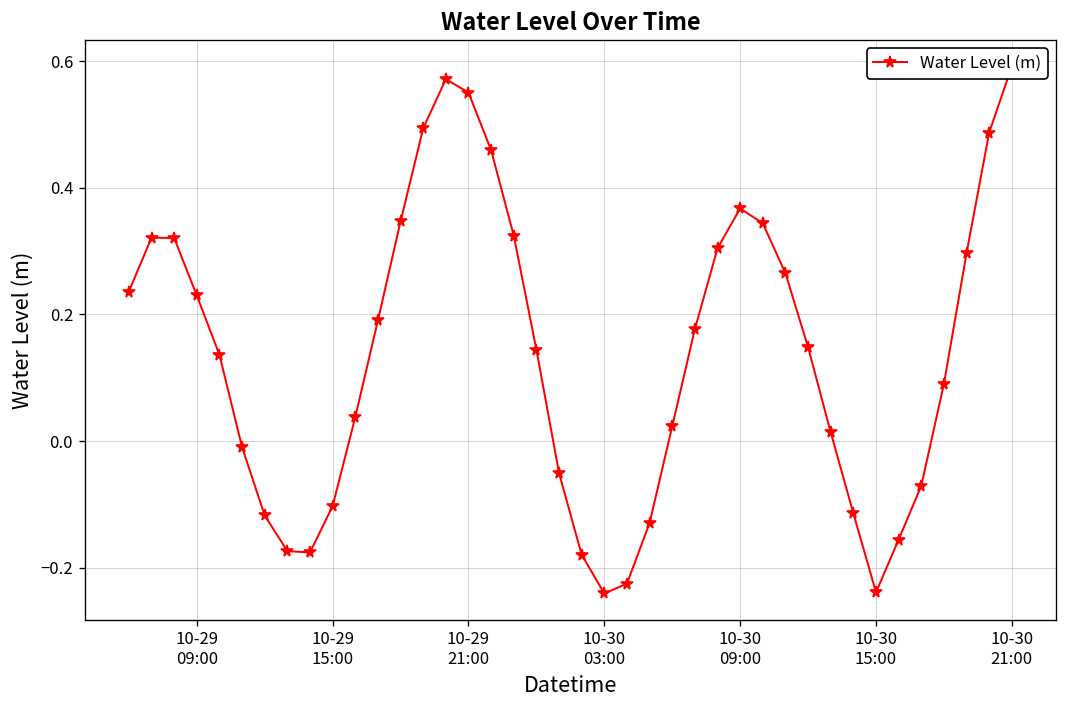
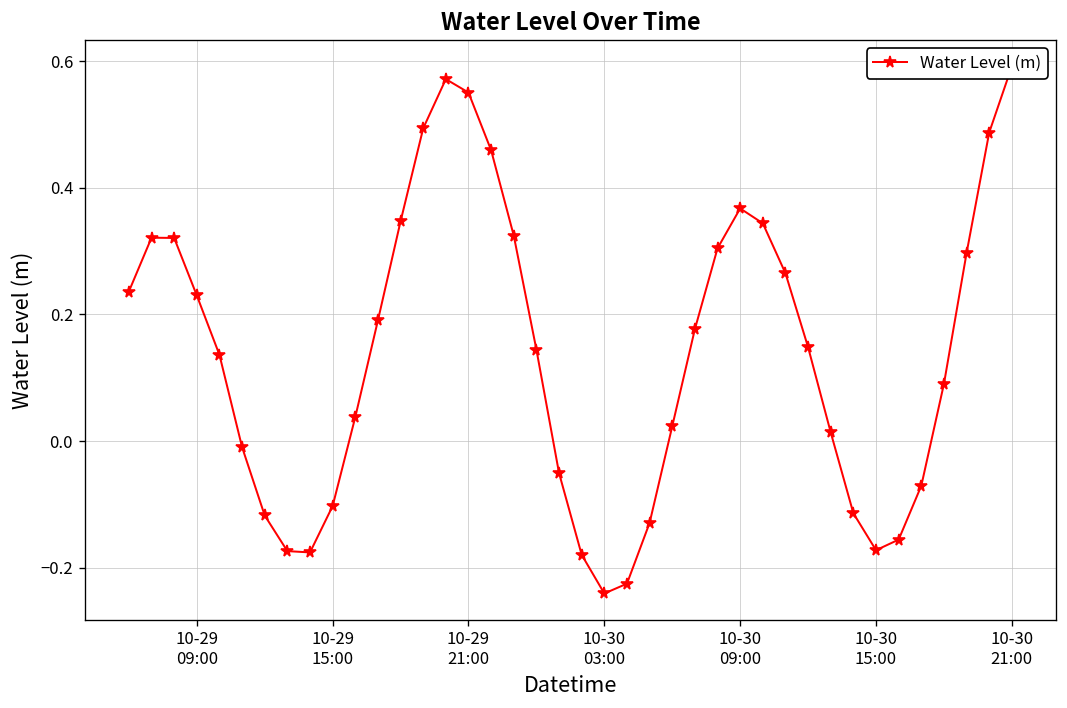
  {
    "10-29 09:00": 0.23,
    "10-29 15:00": -0.10,
    "10-29 21:00": 0.55,
    "10-30 03:00": -0.24,
    "10-30 09:00": 0.37,
-   "10-30 15:00": -0.24
+   "10-30 15:00": -0.17
  }
